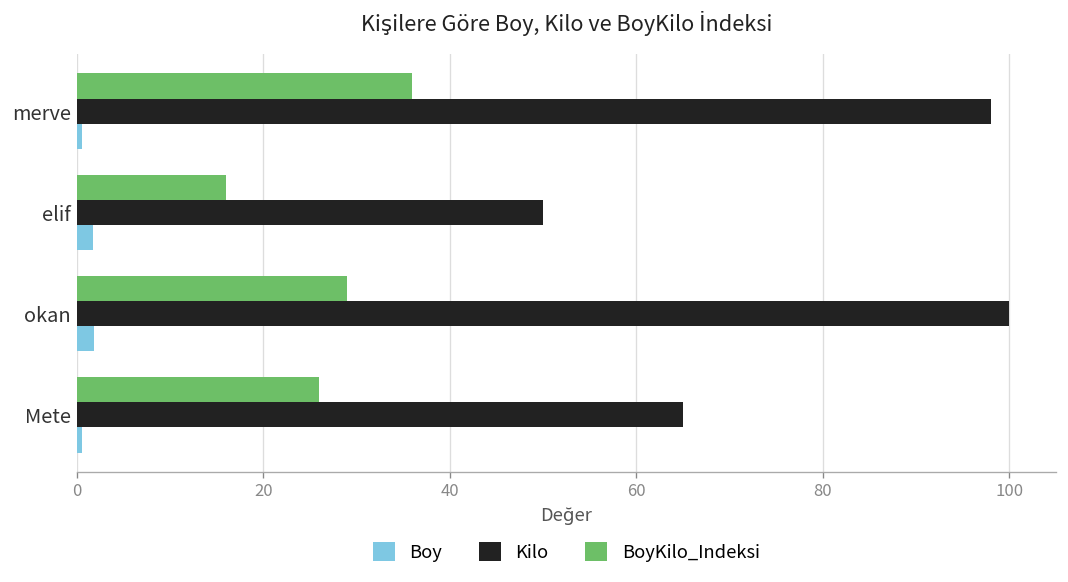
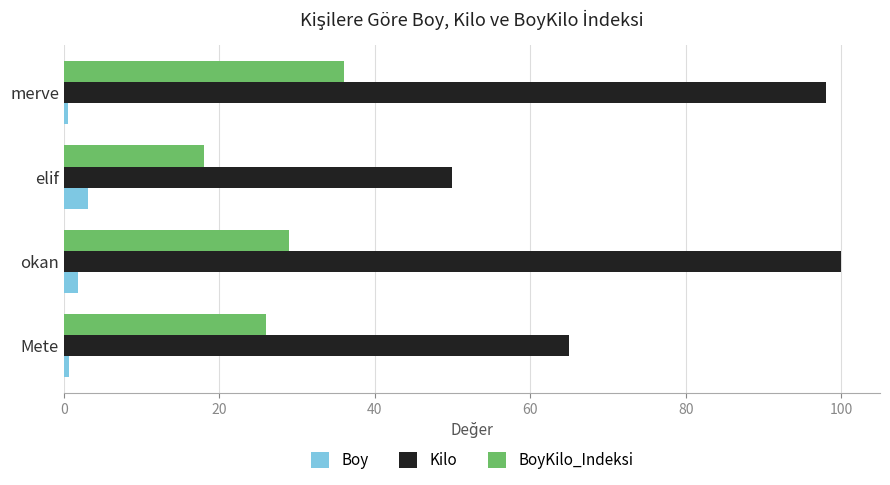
  {
    "Boy": {
      "merve": 1,
-     "elif": 2,
+     "elif": 3,
      "okan": 2,
      "Mete": 1
    },
    "Kilo": {
      "merve": 98,
      "elif": 50,
      "okan": 100,
      "Mete": 65
    },
    "BoyKilo_Indeksi": {
      "merve": 36,
-     "elif": 16,
+     "elif": 18,
      "okan": 29,
      "Mete": 26
    }
  }
